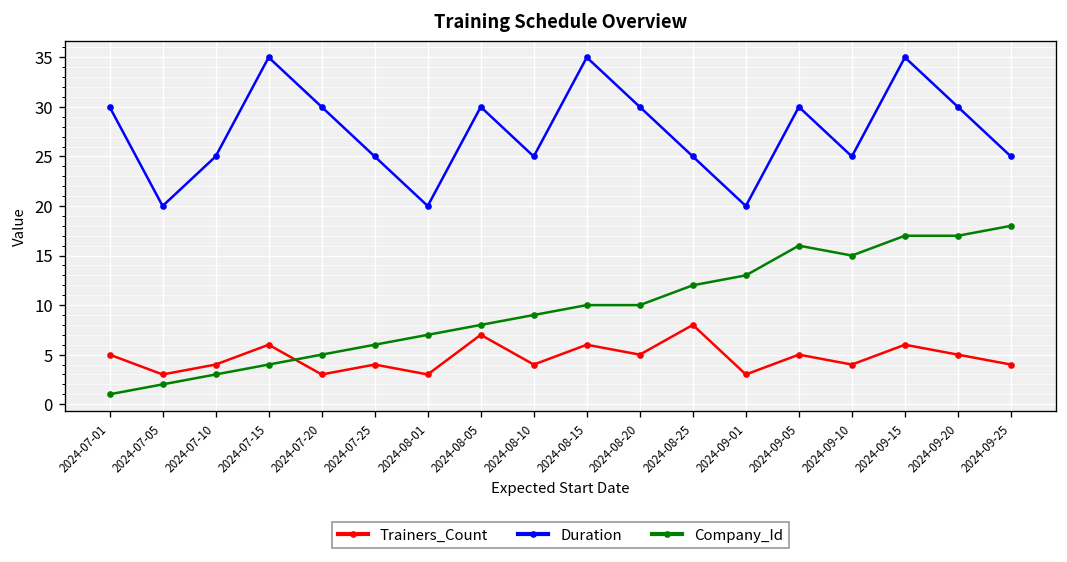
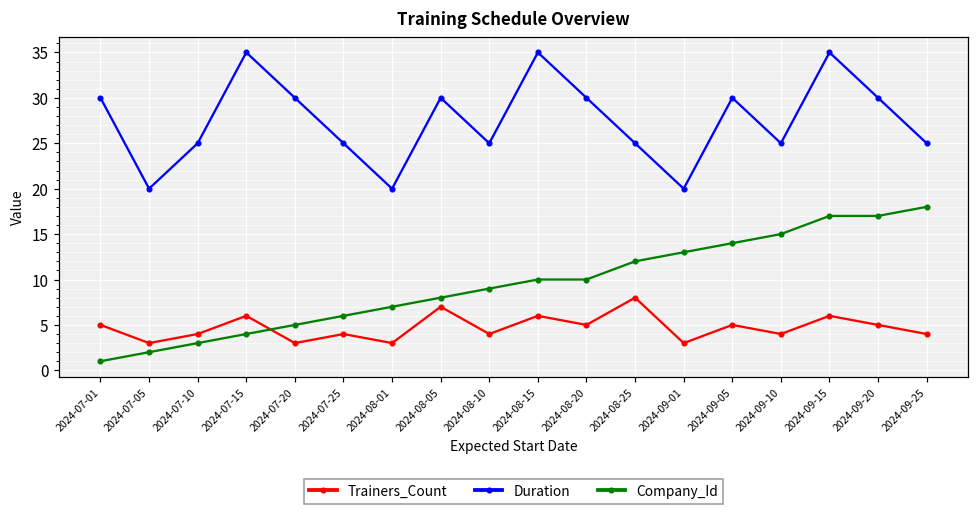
  {
    "Trainers_Count": {
      "2024-07-01": 5,
      "2024-07-05": 3,
      "2024-07-10": 4,
      "2024-07-15": 6,
      "2024-07-20": 3,
      "2024-07-25": 4,
      "2024-08-01": 3,
      "2024-08-05": 7,
      "2024-08-10": 4,
      "2024-08-15": 6,
      "2024-08-20": 5,
      "2024-08-25": 8,
      "2024-09-01": 3,
      "2024-09-05": 5,
      "2024-09-10": 4,
      "2024-09-15": 6,
      "2024-09-20": 5,
      "2024-09-25": 4
    },
    "Duration": {
      "2024-07-01": 30,
      "2024-07-05": 20,
      "2024-07-10": 25,
      "2024-07-15": 35,
      "2024-07-20": 30,
      "2024-07-25": 25,
      "2024-08-01": 20,
      "2024-08-05": 30,
      "2024-08-10": 25,
      "2024-08-15": 35,
      "2024-08-20": 30,
      "2024-08-25": 25,
      "2024-09-01": 20,
      "2024-09-05": 30,
      "2024-09-10": 25,
      "2024-09-15": 35,
      "2024-09-20": 30,
      "2024-09-25": 25
    },
    "Company_Id": {
      "2024-07-01": 1,
      "2024-07-05": 2,
      "2024-07-10": 3,
      "2024-07-15": 4,
      "2024-07-20": 5,
      "2024-07-25": 6,
      "2024-08-01": 7,
      "2024-08-05": 8,
      "2024-08-10": 9,
      "2024-08-15": 10,
      "2024-08-20": 10,
      "2024-08-25": 12,
      "2024-09-01": 13,
-     "2024-09-05": 16,
+     "2024-09-05": 14,
      "2024-09-10": 15,
      "2024-09-15": 17,
      "2024-09-20": 17,
      "2024-09-25": 18
    }
  }
